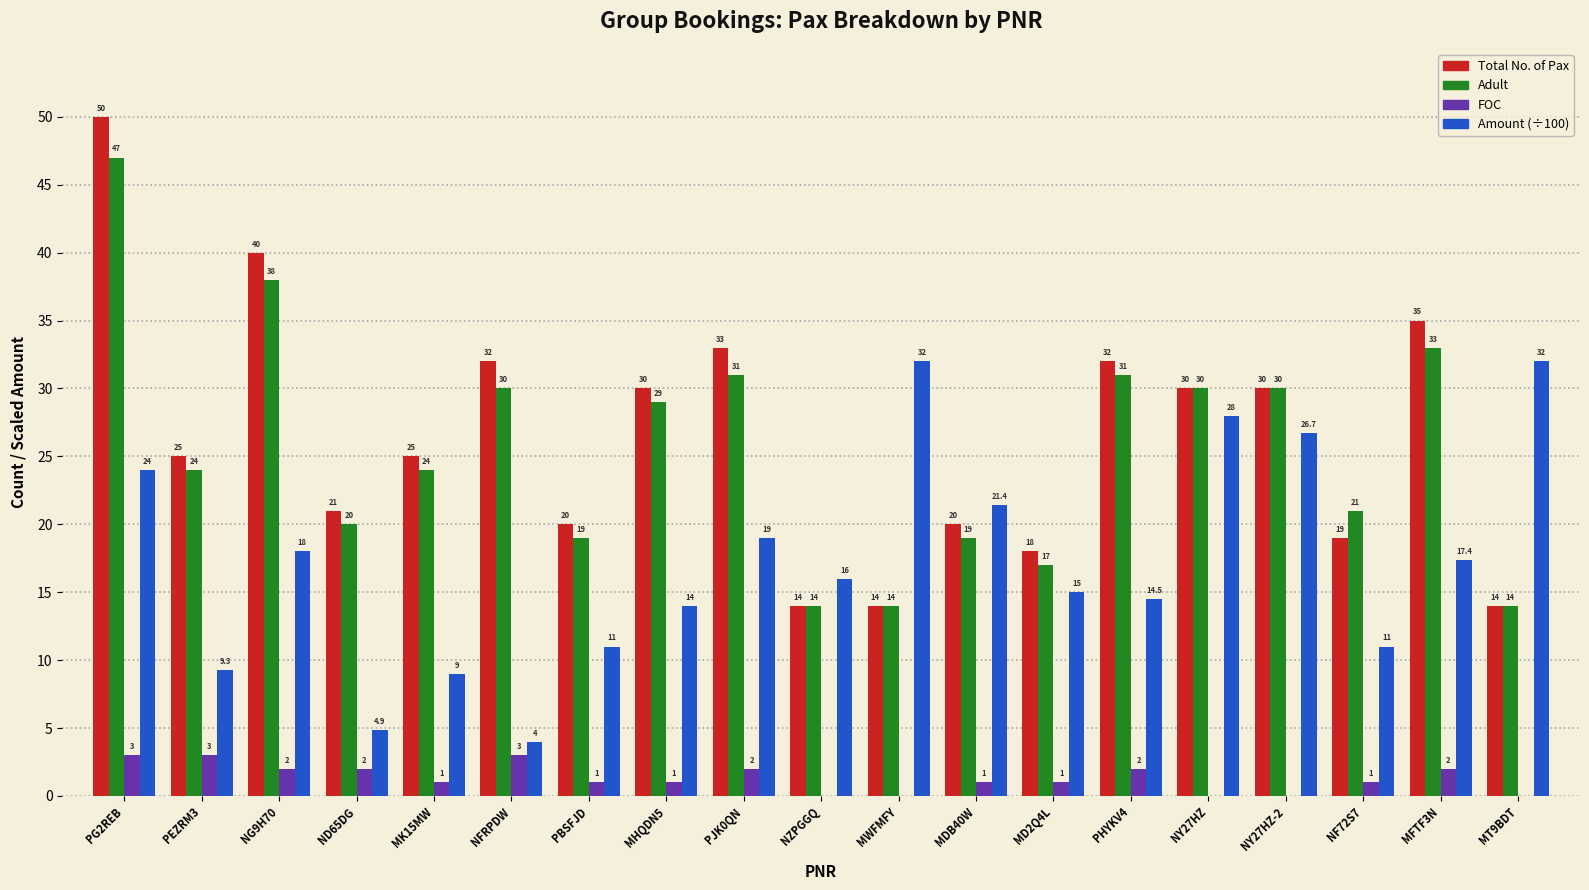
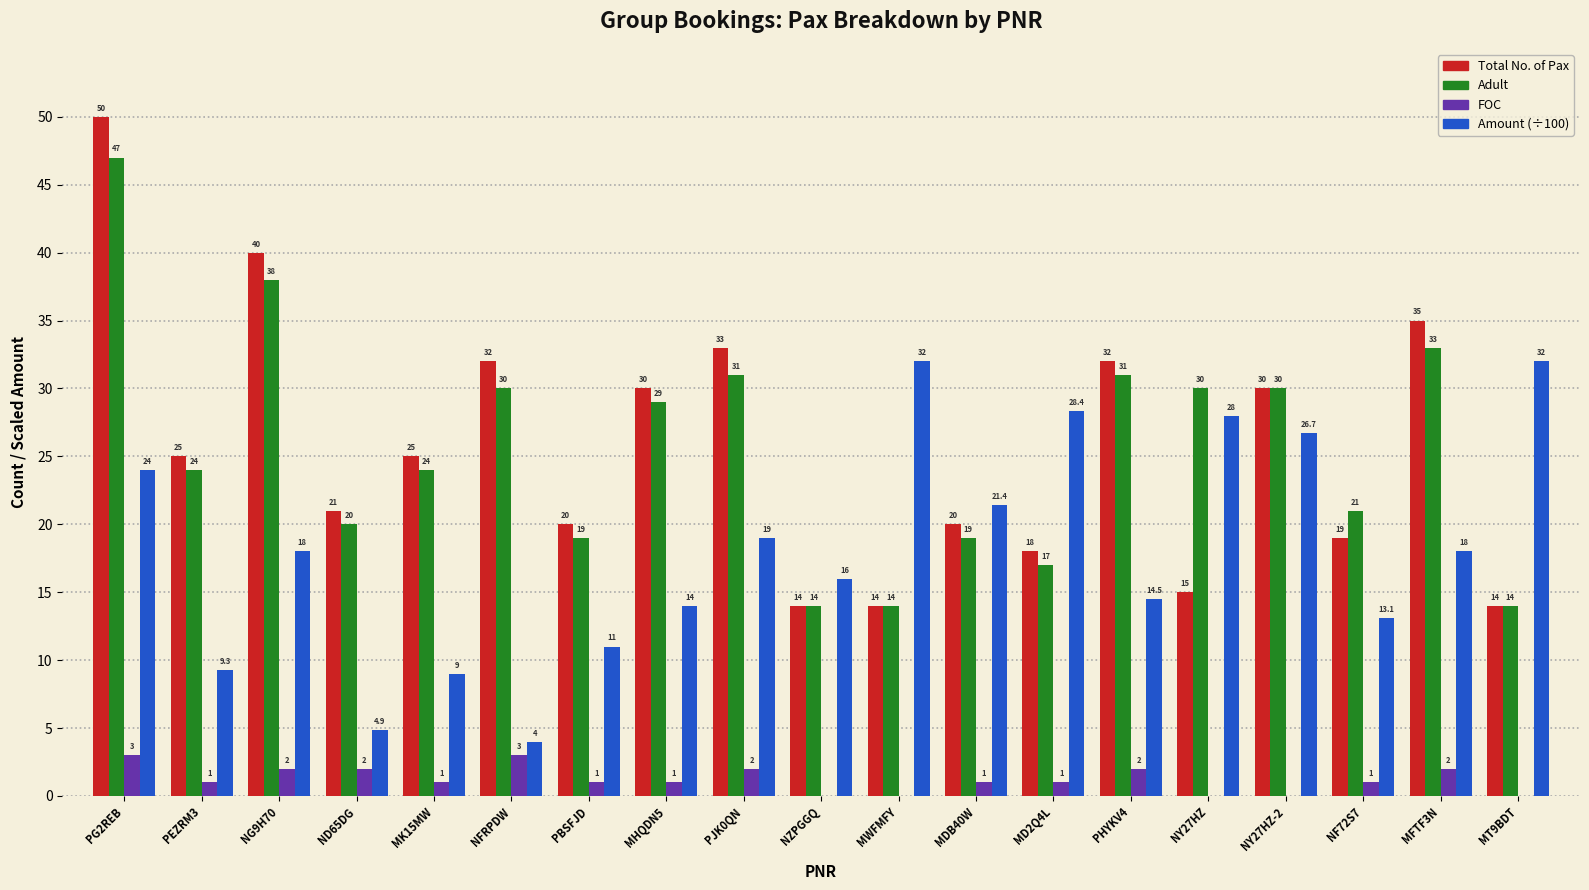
  {
    "Total No. of Pax": {
      "PG2REB": 50,
      "PEZRM3": 25,
      "NG9H70": 40,
      "ND65DG": 21,
      "MK15MW": 25,
      "NFRPDW": 32,
      "PBSFJD": 20,
      "MHQDN5": 30,
      "PJK0QN": 33,
      "NZPGGQ": 14,
      "MWFMFY": 14,
      "MDB40W": 20,
      "MD2Q4L": 18,
      "PHYKV4": 32,
-     "NY27HZ": 30,
+     "NY27HZ": 15,
      "NY27HZ-2": 30,
      "NF72S7": 19,
      "MFTF3N": 35,
      "MT9BDT": 14
    },
    "Adult": {
      "PG2REB": 47,
      "PEZRM3": 24,
      "NG9H70": 38,
      "ND65DG": 20,
      "MK15MW": 24,
      "NFRPDW": 30,
      "PBSFJD": 19,
      "MHQDN5": 29,
      "PJK0QN": 31,
      "NZPGGQ": 14,
      "MWFMFY": 14,
      "MDB40W": 19,
      "MD2Q4L": 17,
      "PHYKV4": 31,
      "NY27HZ": 30,
      "NY27HZ-2": 30,
      "NF72S7": 21,
      "MFTF3N": 33,
      "MT9BDT": 14
    },
    "FOC": {
      "PG2REB": 3,
-     "PEZRM3": 3,
+     "PEZRM3": 1,
      "NG9H70": 2,
      "ND65DG": 2,
      "MK15MW": 1,
      "NFRPDW": 3,
      "PBSFJD": 1,
      "MHQDN5": 1,
      "PJK0QN": 2,
      "MDB40W": 1,
      "MD2Q4L": 1,
      "PHYKV4": 2,
      "NF72S7": 1,
      "MFTF3N": 2
    },
    "Amount (÷100)": {
      "PG2REB": 24,
      "PEZRM3": 9.3,
      "NG9H70": 18,
      "ND65DG": 4.9,
      "MK15MW": 9,
      "NFRPDW": 4,
      "PBSFJD": 11,
      "MHQDN5": 14,
      "PJK0QN": 19,
      "NZPGGQ": 16,
      "MWFMFY": 32,
      "MDB40W": 21.4,
-     "MD2Q4L": 15,
+     "MD2Q4L": 28.4,
      "PHYKV4": 14.5,
      "NY27HZ": 28,
      "NY27HZ-2": 26.7,
-     "NF72S7": 11,
-     "MFTF3N": 17.4,
+     "NF72S7": 13.1,
+     "MFTF3N": 18,
      "MT9BDT": 32
    }
  }
